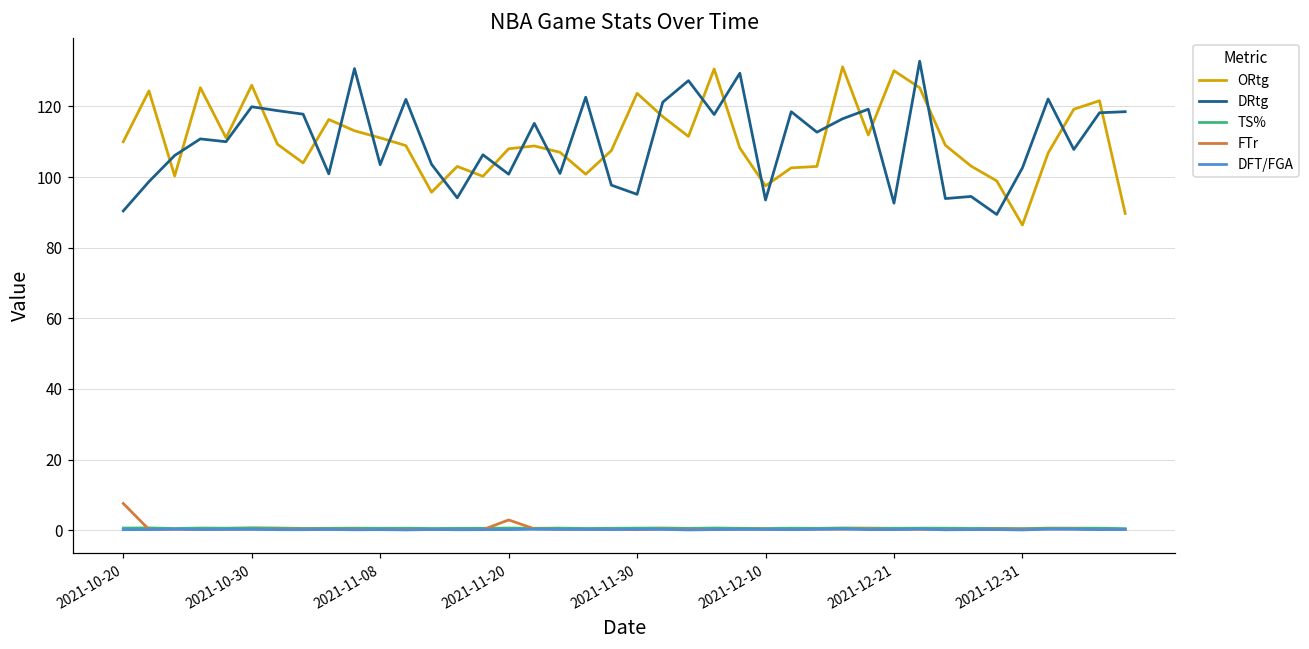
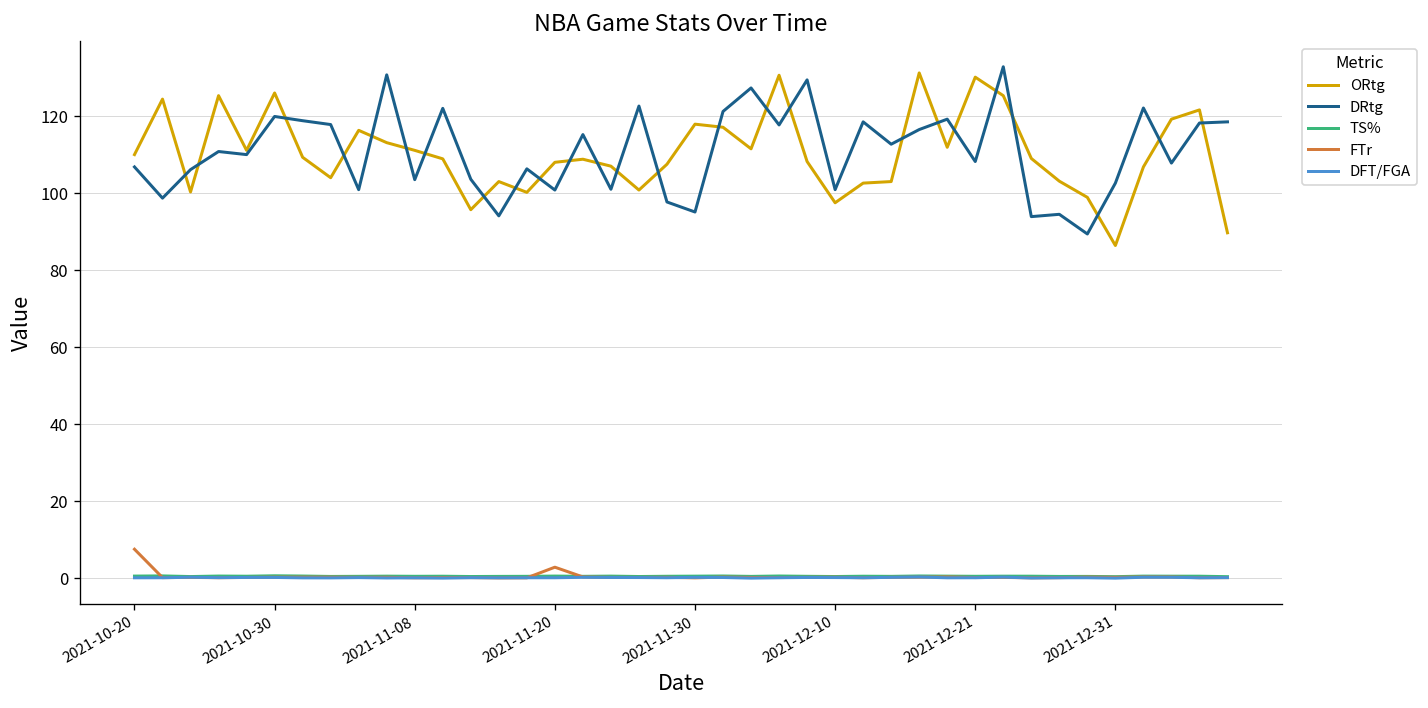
  {
    "ORtg": {
      "2021-10-20": 110,
      "2021-10-30": 126,
      "2021-11-08": 111,
      "2021-11-20": 108,
-     "2021-11-30": 124,
+     "2021-11-30": 118,
      "2021-12-10": 98,
      "2021-12-21": 130,
      "2021-12-31": 86
    },
    "DRtg": {
-     "2021-10-20": 90,
+     "2021-10-20": 107,
      "2021-10-30": 120,
      "2021-11-08": 104,
      "2021-11-20": 101,
      "2021-11-30": 95,
-     "2021-12-10": 94,
-     "2021-12-21": 93,
+     "2021-12-10": 101,
+     "2021-12-21": 108,
      "2021-12-31": 103
    },
    "FTr": {
      "2021-10-20": 8,
      "2021-11-20": 3
    }
  }
